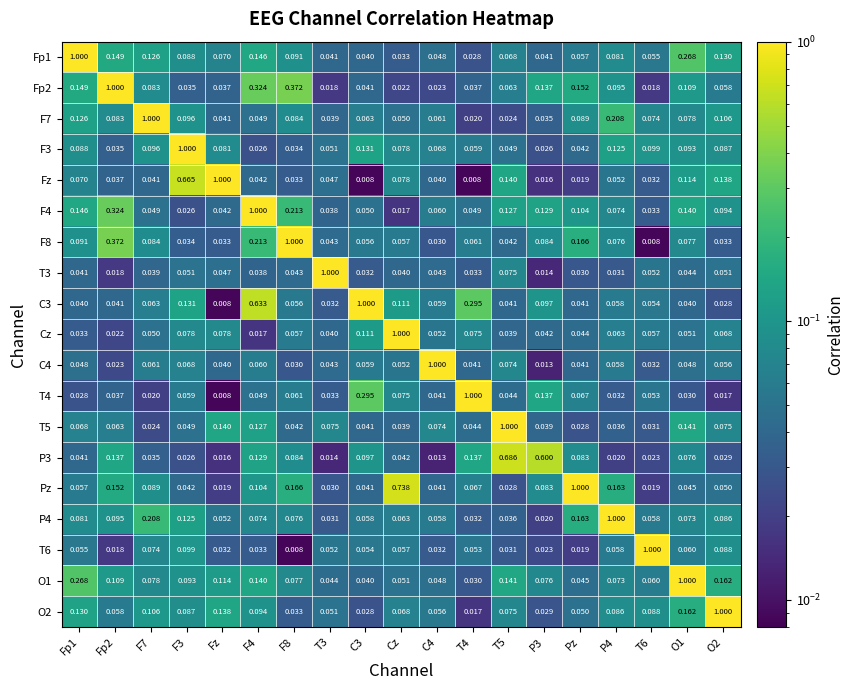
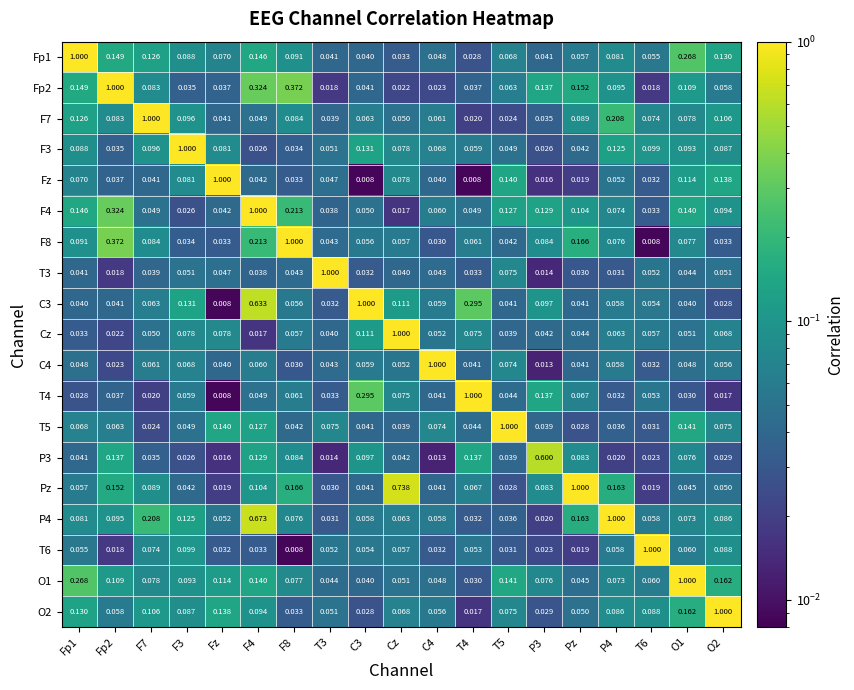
  {
    "Fz": {
      "Fp1": 0.070,
      "Fp2": 0.037,
      "F7": 0.041,
-     "F3": 0.665,
+     "F3": 0.081,
      "Fz": 1.000,
      "F4": 0.042,
      "F8": 0.033,
      "T3": 0.047,
      "C3": 0.008,
      "Cz": 0.078,
      "C4": 0.040,
      "T4": 0.008,
      "T5": 0.140,
      "P3": 0.016,
      "Pz": 0.019,
      "P4": 0.052,
      "T6": 0.032,
      "O1": 0.114,
      "O2": 0.138
    },
    "P3": {
      "Fp1": 0.041,
      "Fp2": 0.137,
      "F7": 0.035,
      "F3": 0.026,
      "Fz": 0.016,
      "F4": 0.129,
      "F8": 0.084,
      "T3": 0.014,
      "C3": 0.097,
      "Cz": 0.042,
      "C4": 0.013,
      "T4": 0.137,
-     "T5": 0.686,
+     "T5": 0.039,
      "P3": 0.600,
      "Pz": 0.083,
      "P4": 0.020,
      "T6": 0.023,
      "O1": 0.076,
      "O2": 0.029
    },
    "P4": {
      "Fp1": 0.081,
      "Fp2": 0.095,
      "F7": 0.208,
      "F3": 0.125,
      "Fz": 0.052,
-     "F4": 0.074,
+     "F4": 0.673,
      "F8": 0.076,
      "T3": 0.031,
      "C3": 0.058,
      "Cz": 0.063,
      "C4": 0.058,
      "T4": 0.032,
      "T5": 0.036,
      "P3": 0.020,
      "Pz": 0.163,
      "P4": 1.000,
      "T6": 0.058,
      "O1": 0.073,
      "O2": 0.086
    }
  }
